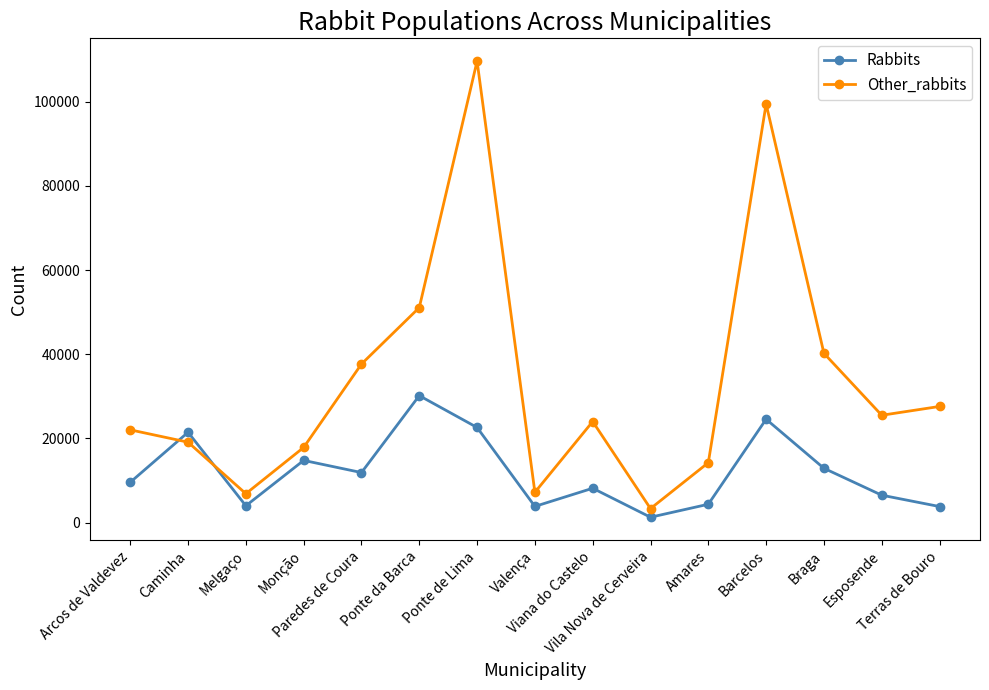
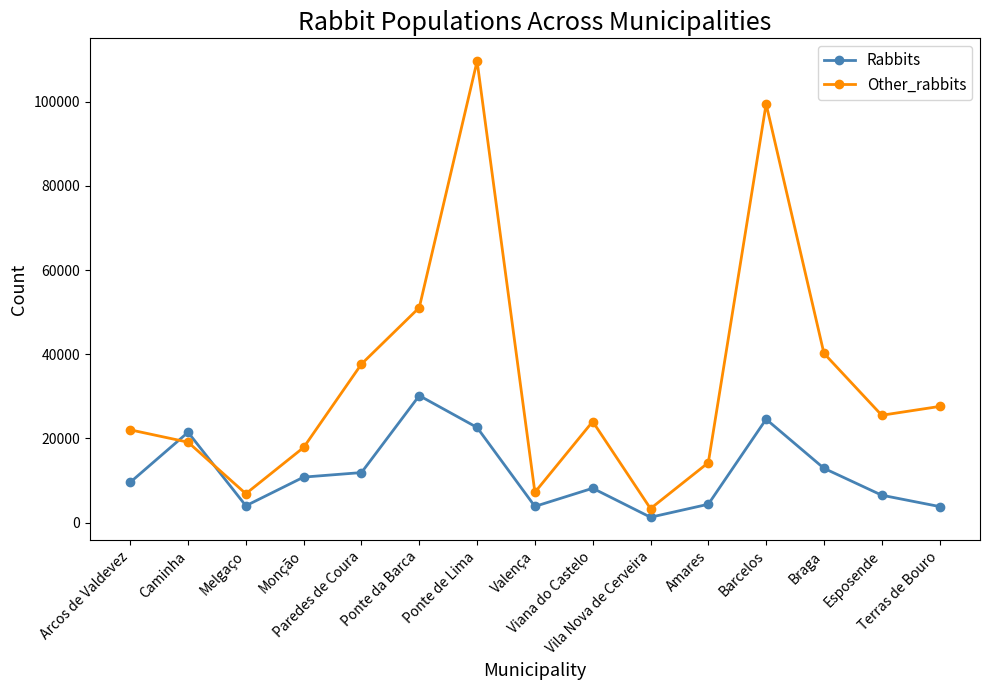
  {
    "Rabbits": {
      "Arcos de Valdevez": 10000,
      "Caminha": 21000,
      "Melgaço": 4000,
-     "Monção": 15000,
+     "Monção": 11000,
      "Paredes de Coura": 12000,
      "Ponte da Barca": 30000,
      "Ponte de Lima": 23000,
      "Valença": 4000,
      "Viana do Castelo": 8000,
      "Vila Nova de Cerveira": 1000,
      "Amares": 4000,
      "Barcelos": 25000,
      "Braga": 13000,
      "Esposende": 7000,
      "Terras de Bouro": 4000
    },
    "Other_rabbits": {
      "Arcos de Valdevez": 22000,
      "Caminha": 19000,
      "Melgaço": 7000,
      "Monção": 18000,
      "Paredes de Coura": 38000,
      "Ponte da Barca": 51000,
      "Ponte de Lima": 110000,
      "Valença": 7000,
      "Viana do Castelo": 24000,
      "Vila Nova de Cerveira": 3000,
      "Amares": 14000,
      "Barcelos": 99000,
      "Braga": 40000,
      "Esposende": 26000,
      "Terras de Bouro": 28000
    }
  }
